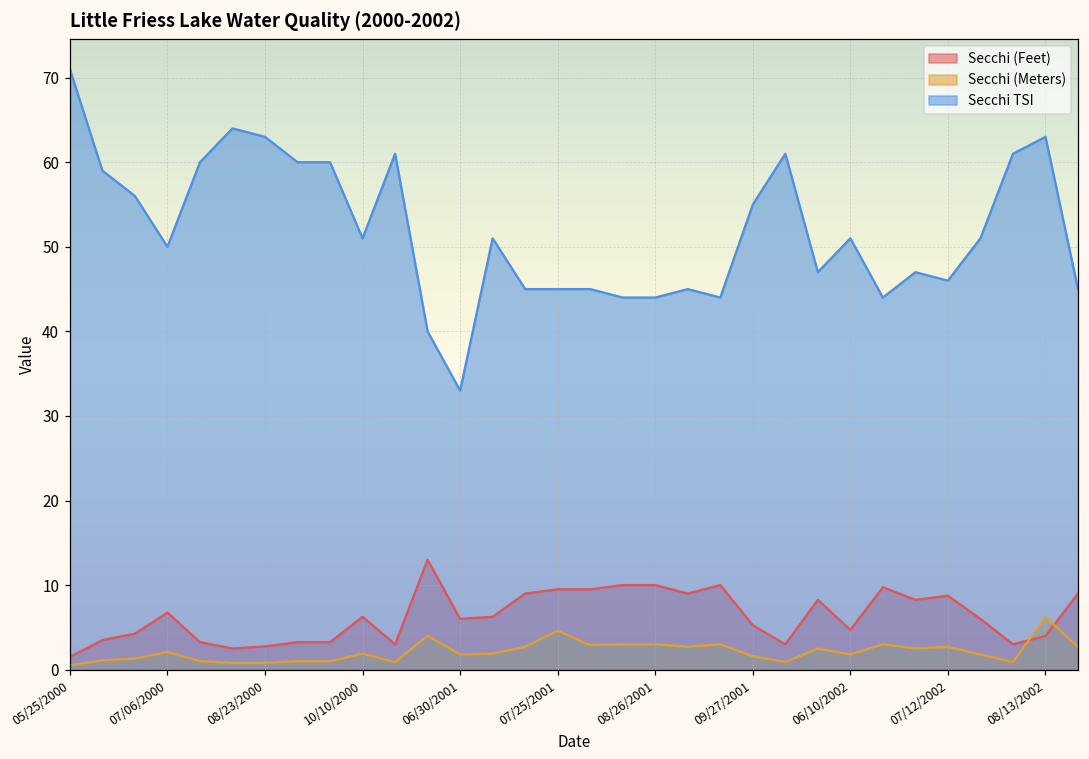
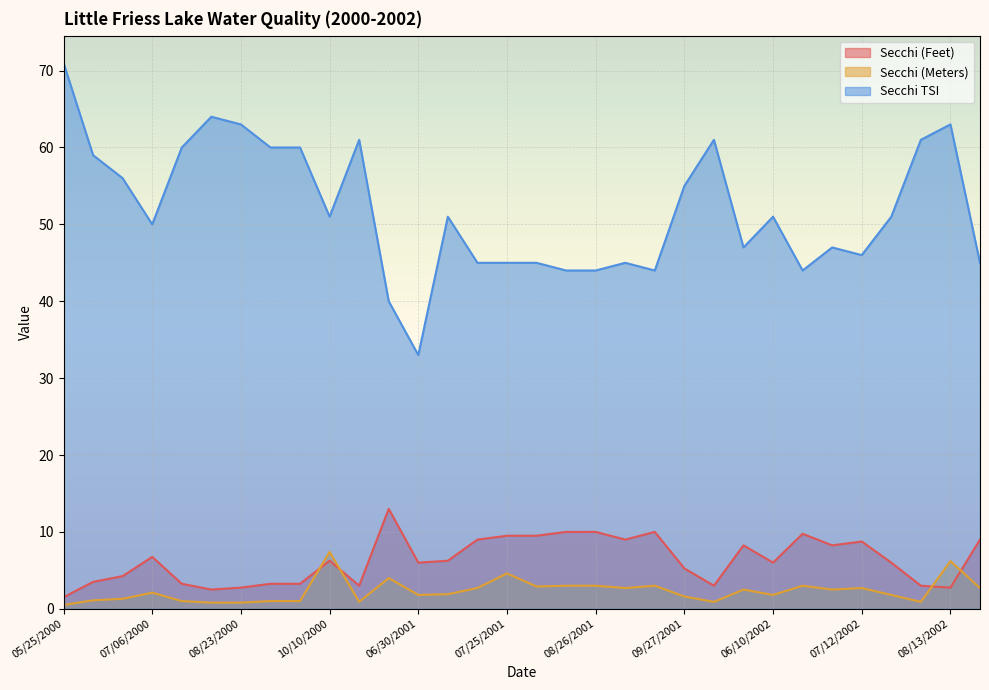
  {
    "Secchi (Feet)": {
      "05/25/2000": 2,
      "07/06/2000": 7,
      "08/23/2000": 3,
      "10/10/2000": 6,
      "06/30/2001": 6,
      "07/25/2001": 10,
      "08/26/2001": 10,
      "09/27/2001": 5,
-     "06/10/2002": 5,
+     "06/10/2002": 6,
      "07/12/2002": 9,
-     "08/13/2002": 4
+     "08/13/2002": 3
    },
    "Secchi (Meters)": {
      "05/25/2000": 1,
      "07/06/2000": 2,
      "08/23/2000": 1,
-     "10/10/2000": 2,
+     "10/10/2000": 7,
      "06/30/2001": 2,
      "07/25/2001": 5,
      "08/26/2001": 3,
      "09/27/2001": 2,
      "06/10/2002": 2,
      "07/12/2002": 3,
      "08/13/2002": 6
    },
    "Secchi TSI": {
      "05/25/2000": 71,
      "07/06/2000": 50,
      "08/23/2000": 63,
      "10/10/2000": 51,
      "06/30/2001": 33,
      "07/25/2001": 45,
      "08/26/2001": 44,
      "09/27/2001": 55,
      "06/10/2002": 51,
      "07/12/2002": 46,
      "08/13/2002": 63
    }
  }
